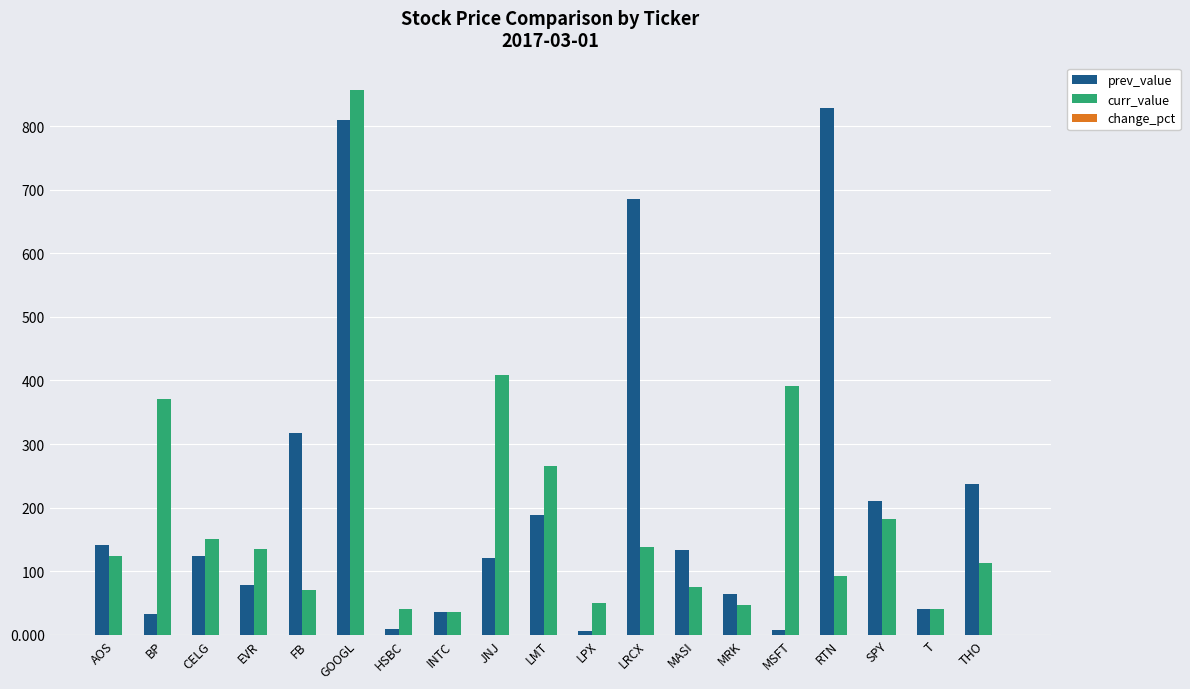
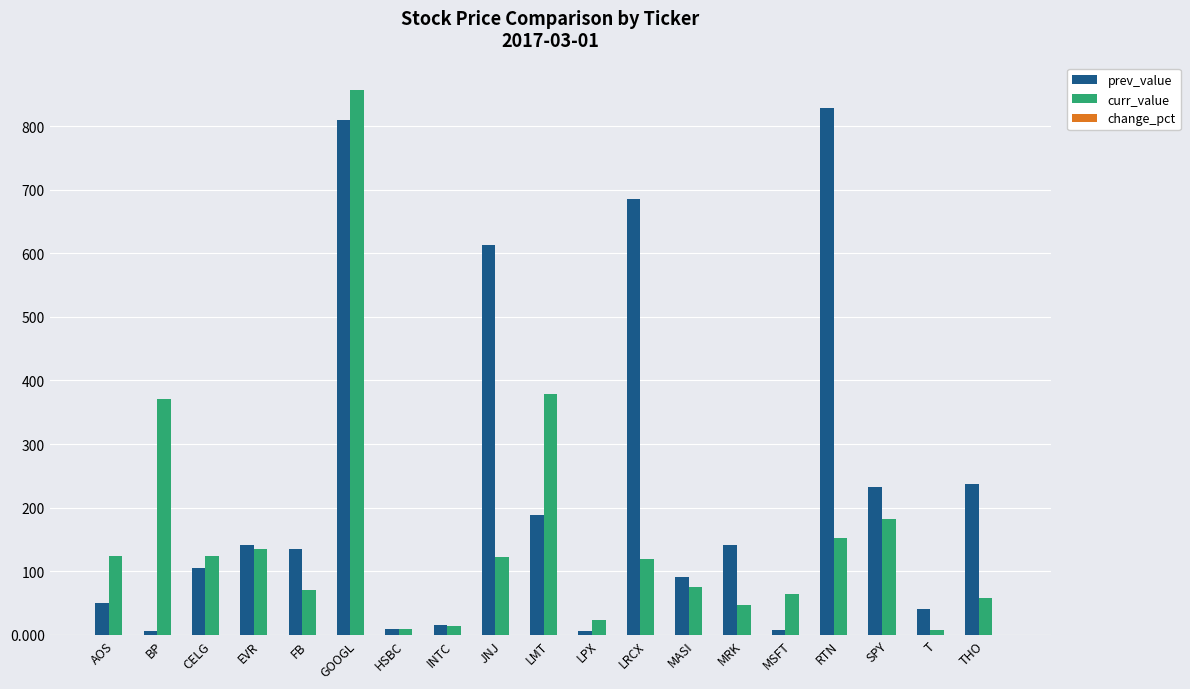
  {
    "prev_value": {
-     "AOS": 140,
-     "BP": 30,
-     "CELG": 120,
-     "EVR": 80,
-     "FB": 320,
+     "AOS": 50,
+     "BP": 10,
+     "CELG": 100,
+     "EVR": 140,
+     "FB": 140,
      "GOOGL": 810,
      "HSBC": 10,
-     "INTC": 40,
-     "JNJ": 120,
+     "INTC": 20,
+     "JNJ": 610,
      "LMT": 190,
      "LPX": 10,
      "LRCX": 690,
-     "MASI": 130,
-     "MRK": 60,
+     "MASI": 90,
+     "MRK": 140,
      "MSFT": 10,
      "RTN": 830,
-     "SPY": 210,
+     "SPY": 230,
      "T": 40,
      "THO": 240
    },
    "curr_value": {
      "AOS": 120,
      "BP": 370,
-     "CELG": 150,
+     "CELG": 120,
      "EVR": 130,
      "FB": 70,
      "GOOGL": 860,
-     "HSBC": 40,
-     "INTC": 40,
-     "JNJ": 410,
-     "LMT": 270,
-     "LPX": 50,
-     "LRCX": 140,
+     "HSBC": 10,
+     "INTC": 10,
+     "JNJ": 120,
+     "LMT": 380,
+     "LPX": 20,
+     "LRCX": 120,
      "MASI": 80,
      "MRK": 50,
-     "MSFT": 390,
-     "RTN": 90,
+     "MSFT": 60,
+     "RTN": 150,
      "SPY": 180,
-     "T": 40,
-     "THO": 110
+     "T": 10,
+     "THO": 60
    }
  }
